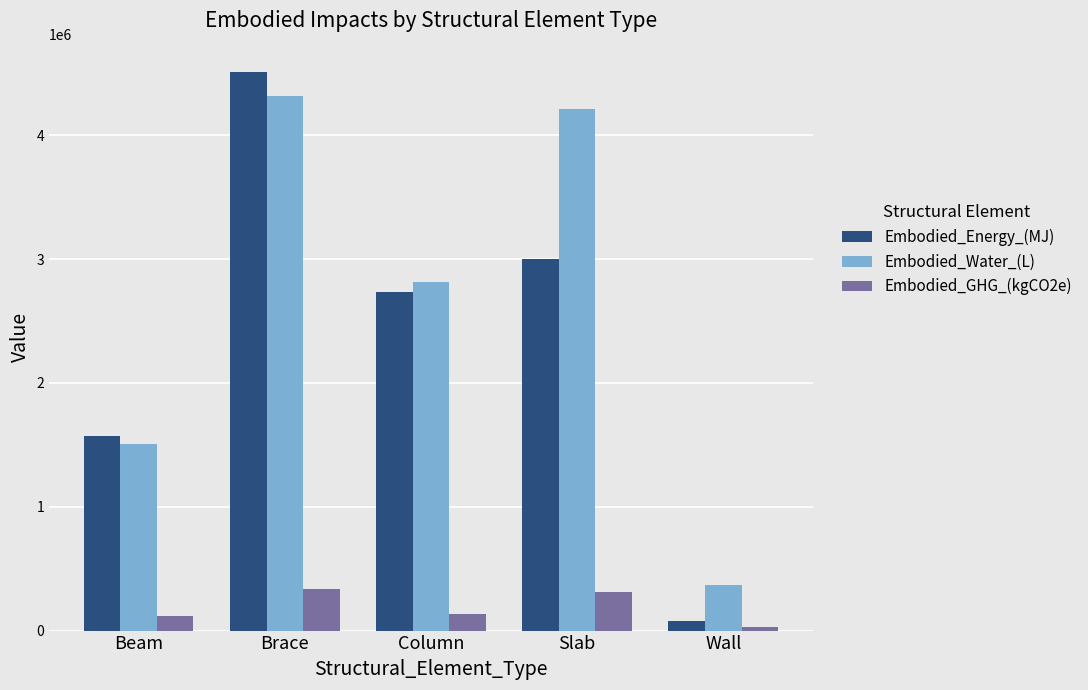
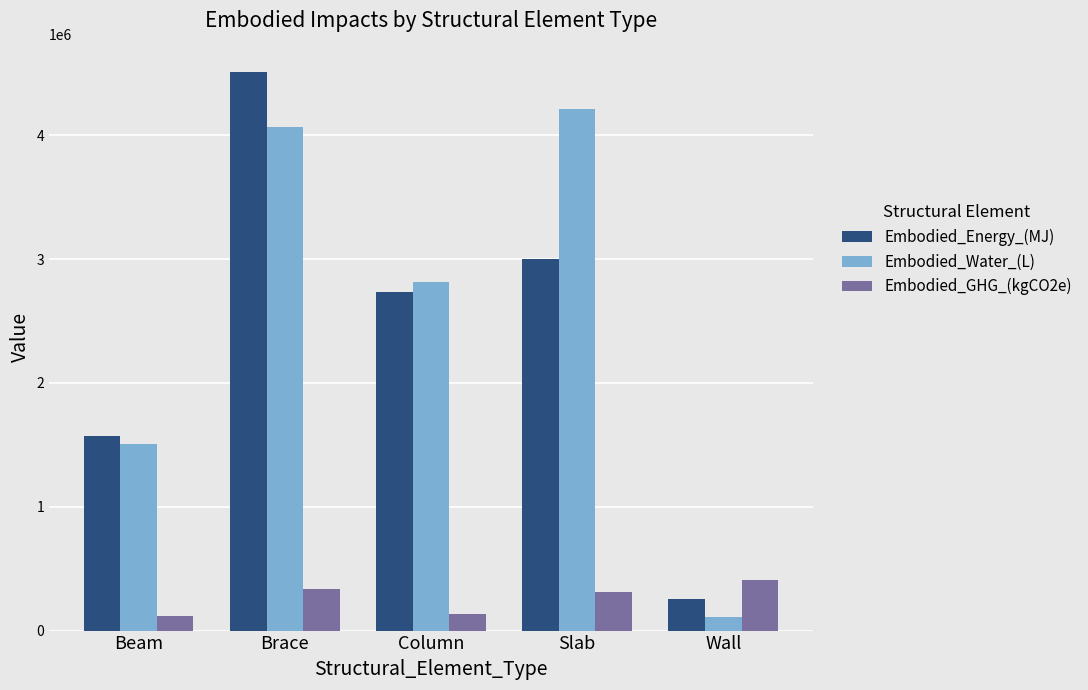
  {
    "Embodied_Energy_(MJ)": {
      "Beam": 1570000,
      "Brace": 4510000,
      "Column": 2730000,
      "Slab": 3000000,
-     "Wall": 70000
+     "Wall": 250000
    },
    "Embodied_Water_(L)": {
      "Beam": 1500000,
-     "Brace": 4320000,
+     "Brace": 4070000,
      "Column": 2810000,
      "Slab": 4210000,
-     "Wall": 370000
+     "Wall": 110000
    },
    "Embodied_GHG_(kgCO2e)": {
      "Beam": 120000,
      "Brace": 340000,
      "Column": 130000,
      "Slab": 310000,
-     "Wall": 30000
+     "Wall": 410000
    }
  }
